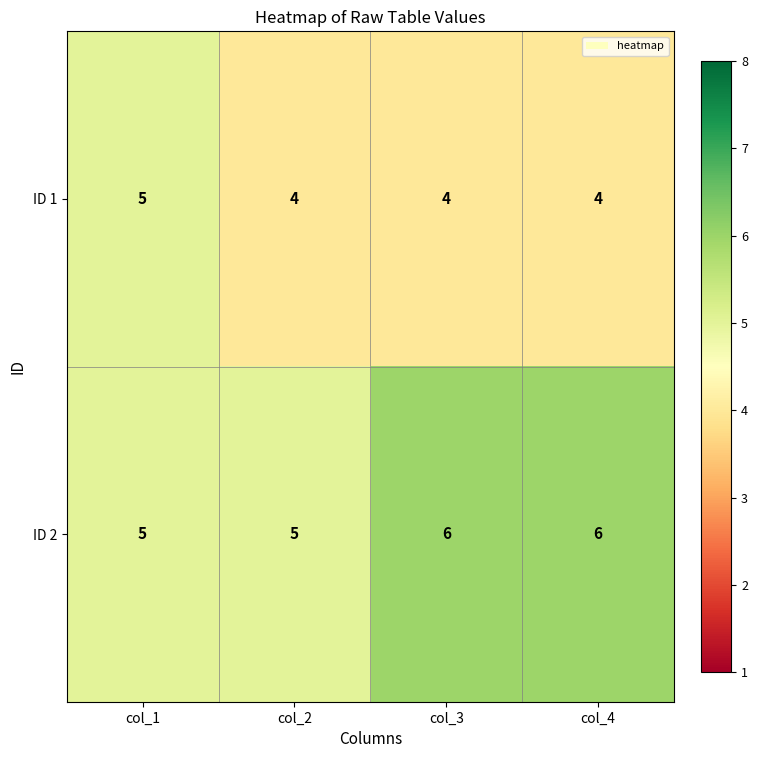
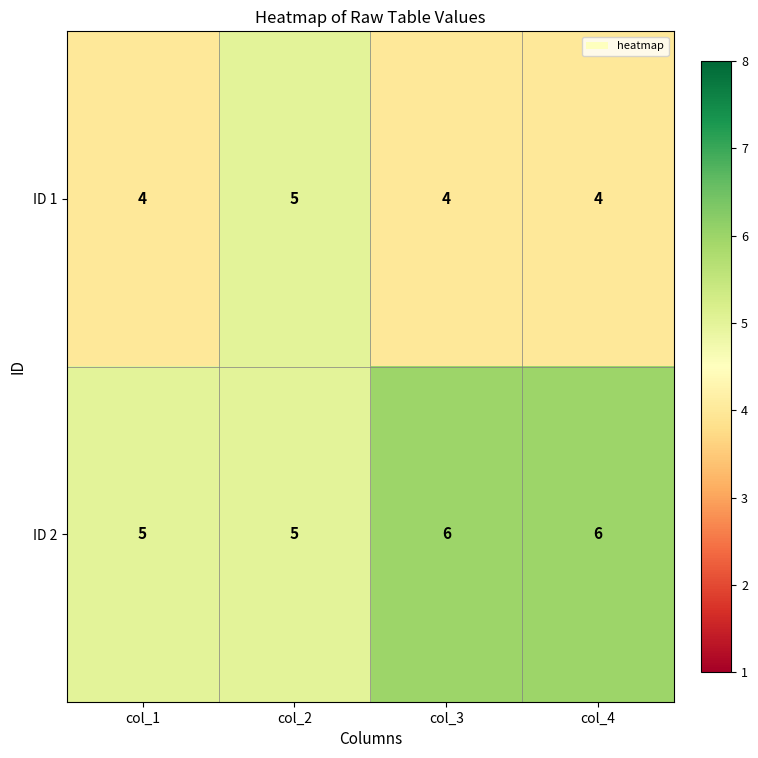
  {
    "ID 1": {
-     "col_1": 5,
-     "col_2": 4,
+     "col_1": 4,
+     "col_2": 5,
      "col_3": 4,
      "col_4": 4
    },
    "ID 2": {
      "col_1": 5,
      "col_2": 5,
      "col_3": 6,
      "col_4": 6
    }
  }
